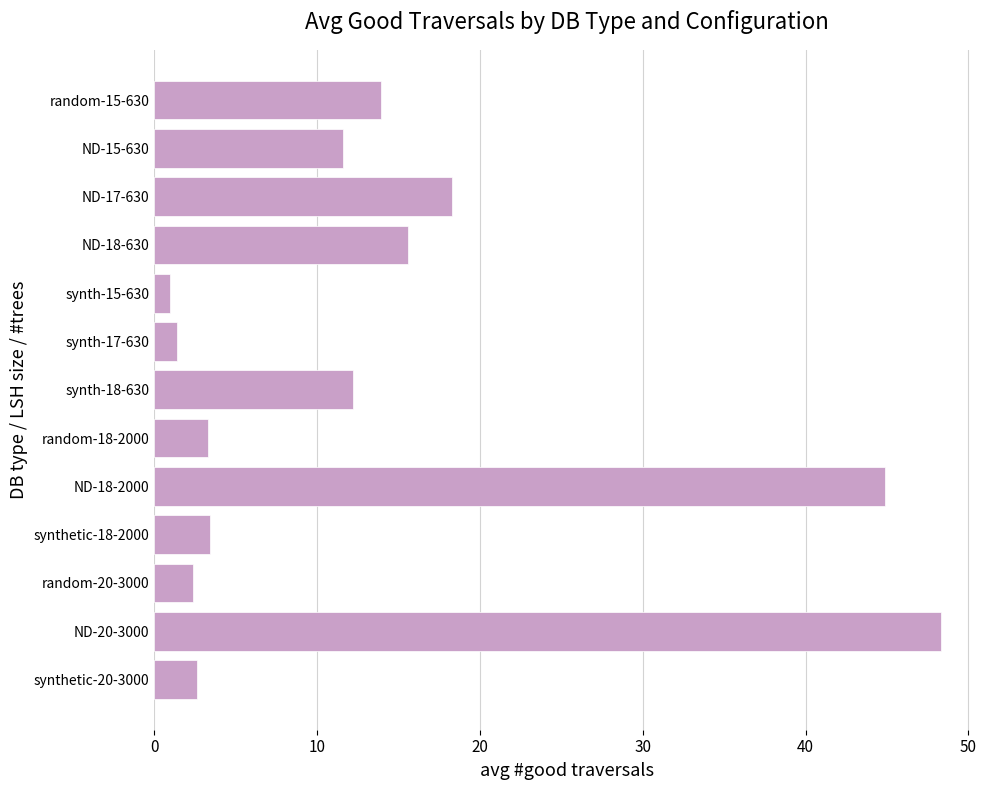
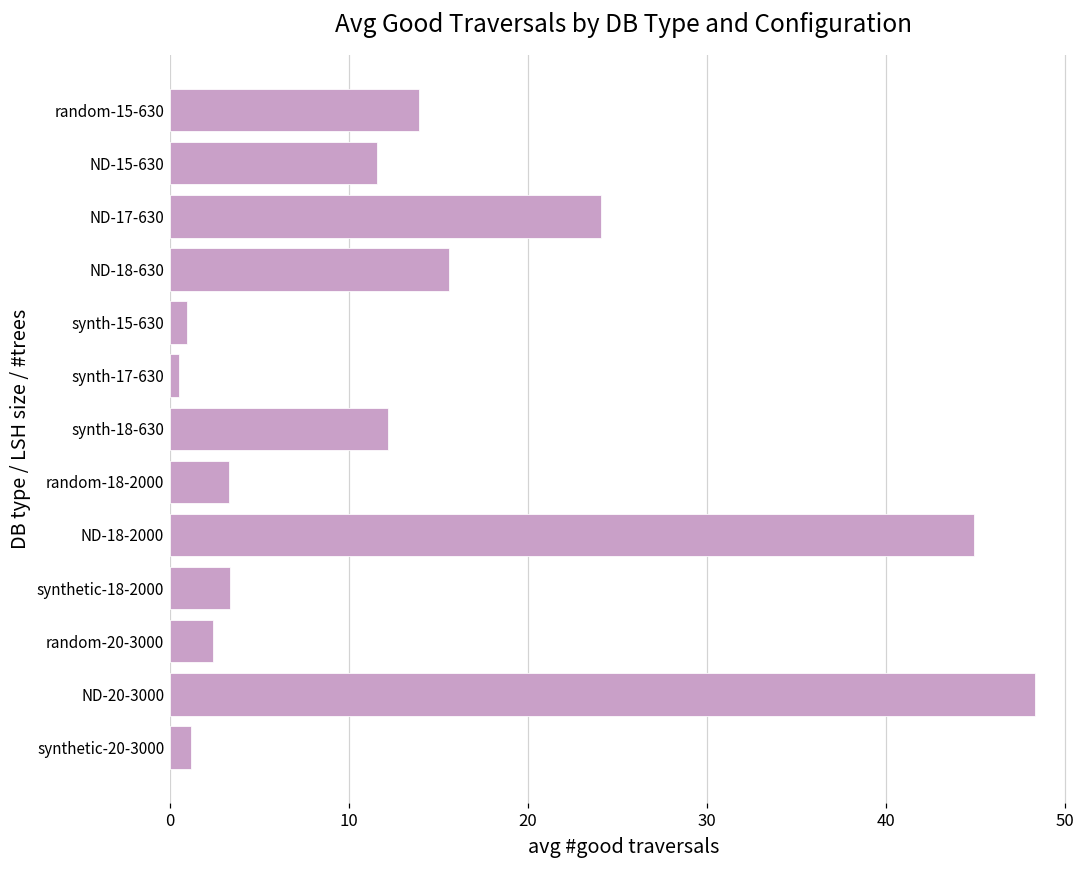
  {
    "random-15-630": 13.9,
    "ND-15-630": 11.6,
-   "ND-17-630": 18.3,
+   "ND-17-630": 24.1,
    "ND-18-630": 15.6,
    "synth-15-630": 1.0,
-   "synth-17-630": 1.4,
+   "synth-17-630": 0.5,
    "synth-18-630": 12.2,
    "random-18-2000": 3.3,
    "ND-18-2000": 44.9,
    "synthetic-18-2000": 3.4,
    "random-20-3000": 2.4,
    "ND-20-3000": 48.3,
-   "synthetic-20-3000": 2.6
+   "synthetic-20-3000": 1.2
  }
